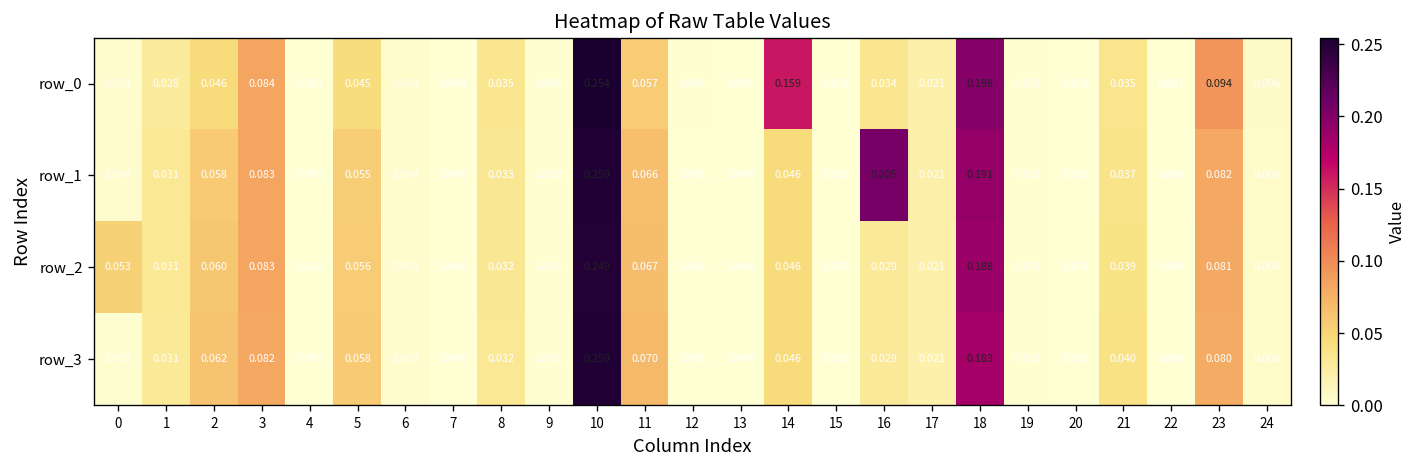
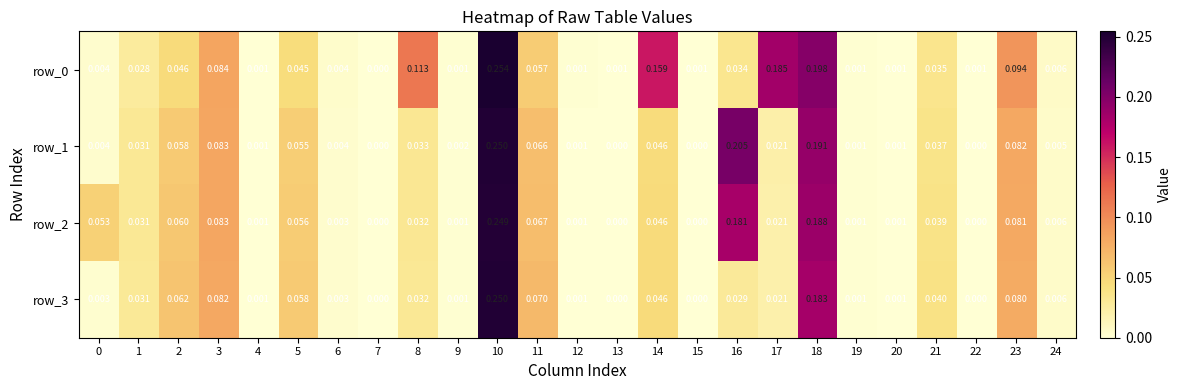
  {
    "row_0": {
      "0": 0.004,
      "1": 0.028,
      "2": 0.046,
      "3": 0.084,
      "5": 0.045,
      "6": 0.004,
-     "8": 0.035,
+     "8": 0.113,
      "11": 0.057,
      "14": 0.159,
      "16": 0.034,
-     "17": 0.021,
+     "17": 0.185,
      "18": 0.198,
      "21": 0.035,
      "23": 0.094,
      "24": 0.006
    },
    "row_1": {
      "0": 0.004,
      "1": 0.031,
      "2": 0.058,
      "3": 0.083,
      "5": 0.055,
      "6": 0.004,
      "8": 0.033,
      "11": 0.066,
      "14": 0.046,
      "16": 0.205,
      "17": 0.021,
      "18": 0.191,
      "21": 0.037,
      "23": 0.082,
      "24": 0.005
    },
    "row_2": {
      "0": 0.053,
      "1": 0.031,
      "2": 0.060,
      "3": 0.083,
      "5": 0.056,
      "6": 0.003,
      "8": 0.032,
      "11": 0.067,
      "14": 0.046,
-     "16": 0.029,
+     "16": 0.181,
      "17": 0.021,
      "18": 0.188,
      "21": 0.039,
      "23": 0.081,
      "24": 0.006
    },
    "row_3": {
      "0": 0.003,
      "1": 0.031,
      "2": 0.062,
      "3": 0.082,
      "5": 0.058,
      "6": 0.003,
      "8": 0.032,
      "11": 0.070,
      "14": 0.046,
      "16": 0.029,
      "17": 0.021,
      "18": 0.183,
      "21": 0.040,
      "23": 0.080,
      "24": 0.006
    }
  }
